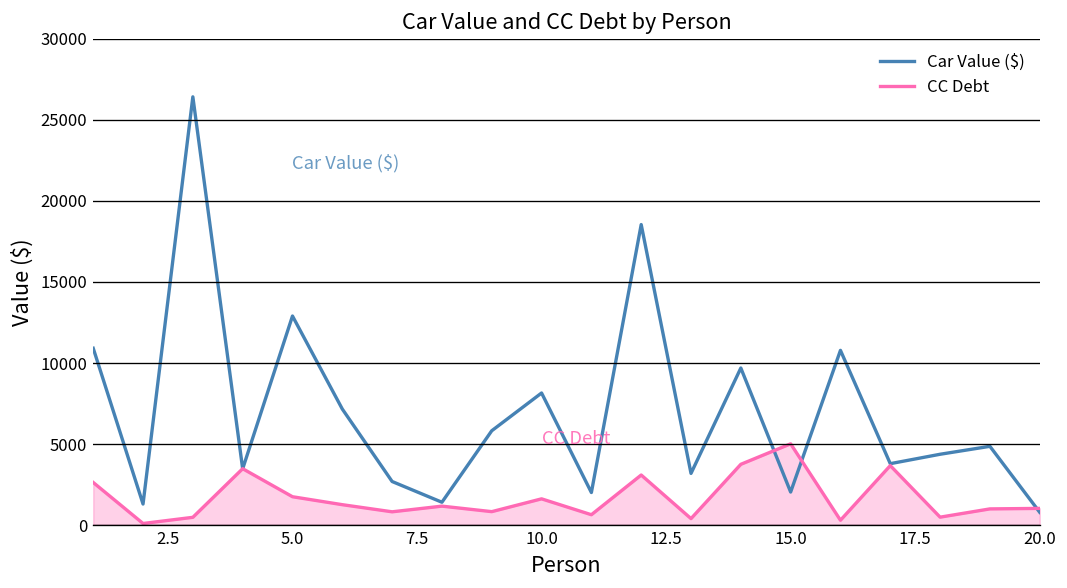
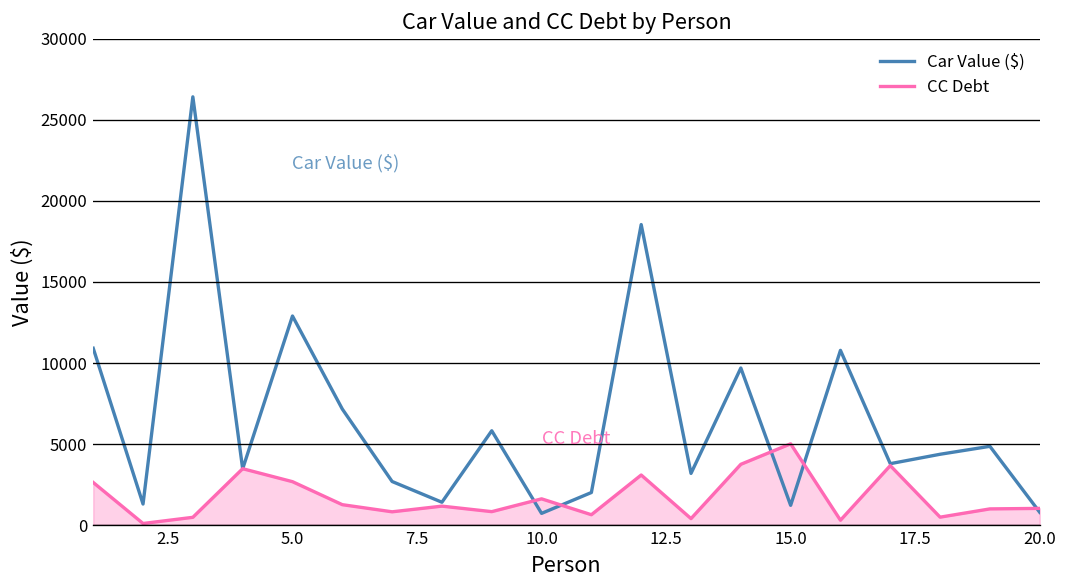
  {
    "Car Value ($)": {
      "5.0": 12900,
-     "10.0": 8200,
-     "15.0": 2000,
+     "10.0": 700,
+     "15.0": 1200,
      "20.0": 800
    },
    "CC Debt": {
-     "5.0": 1800,
+     "5.0": 2700,
      "10.0": 1600,
      "15.0": 5000,
      "20.0": 1000
    }
  }
